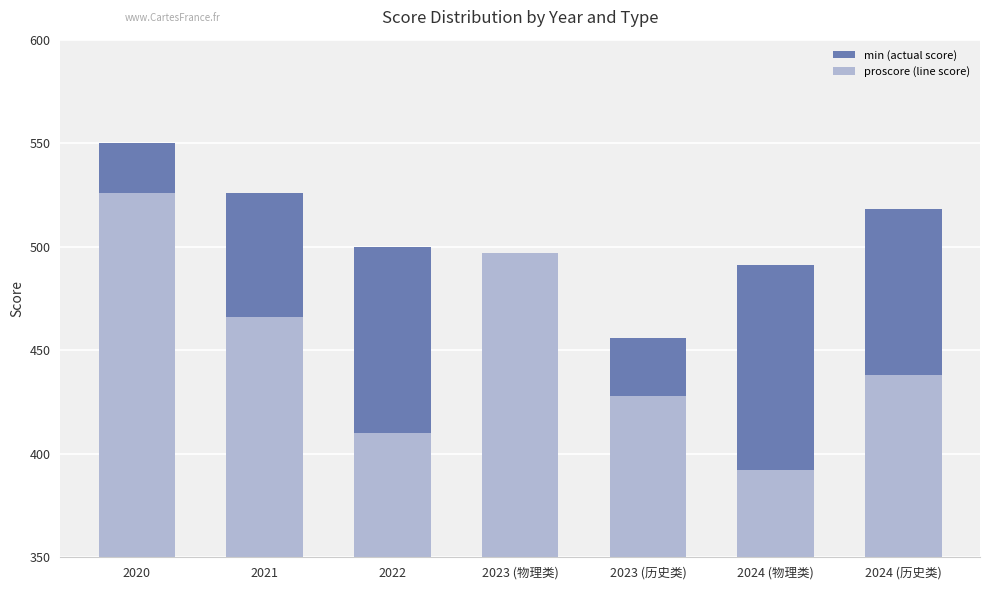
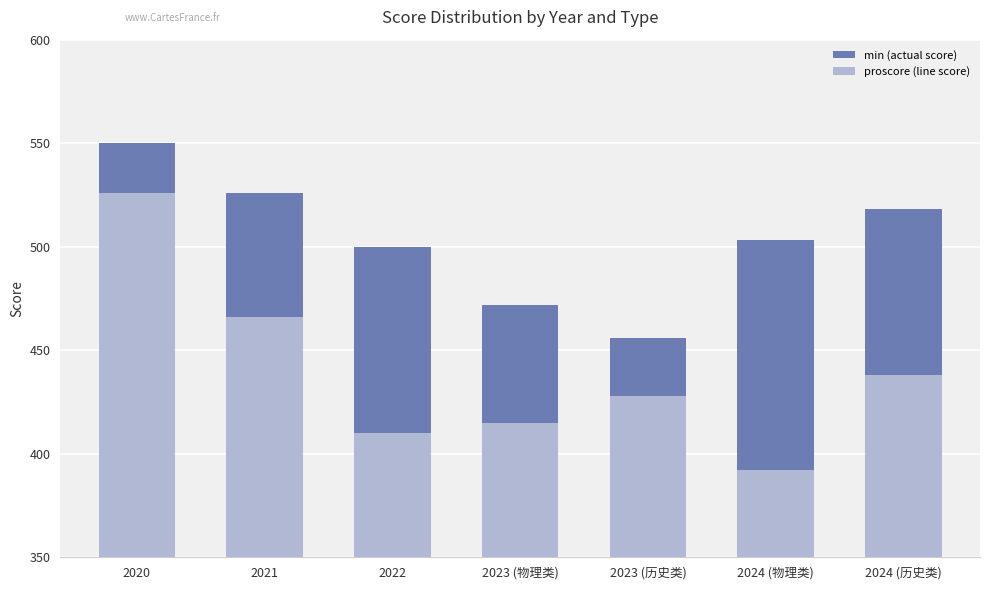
  {
    "min (actual score)": {
      "2020": 550,
      "2021": 526,
      "2022": 500,
      "2023 (历史类)": 456,
-     "2024 (物理类)": 491,
+     "2024 (物理类)": 503,
      "2024 (历史类)": 518
    },
    "proscore (line score)": {
-     "2023 (物理类)": 497
+     "2023 (物理类)": 415
    }
  }
